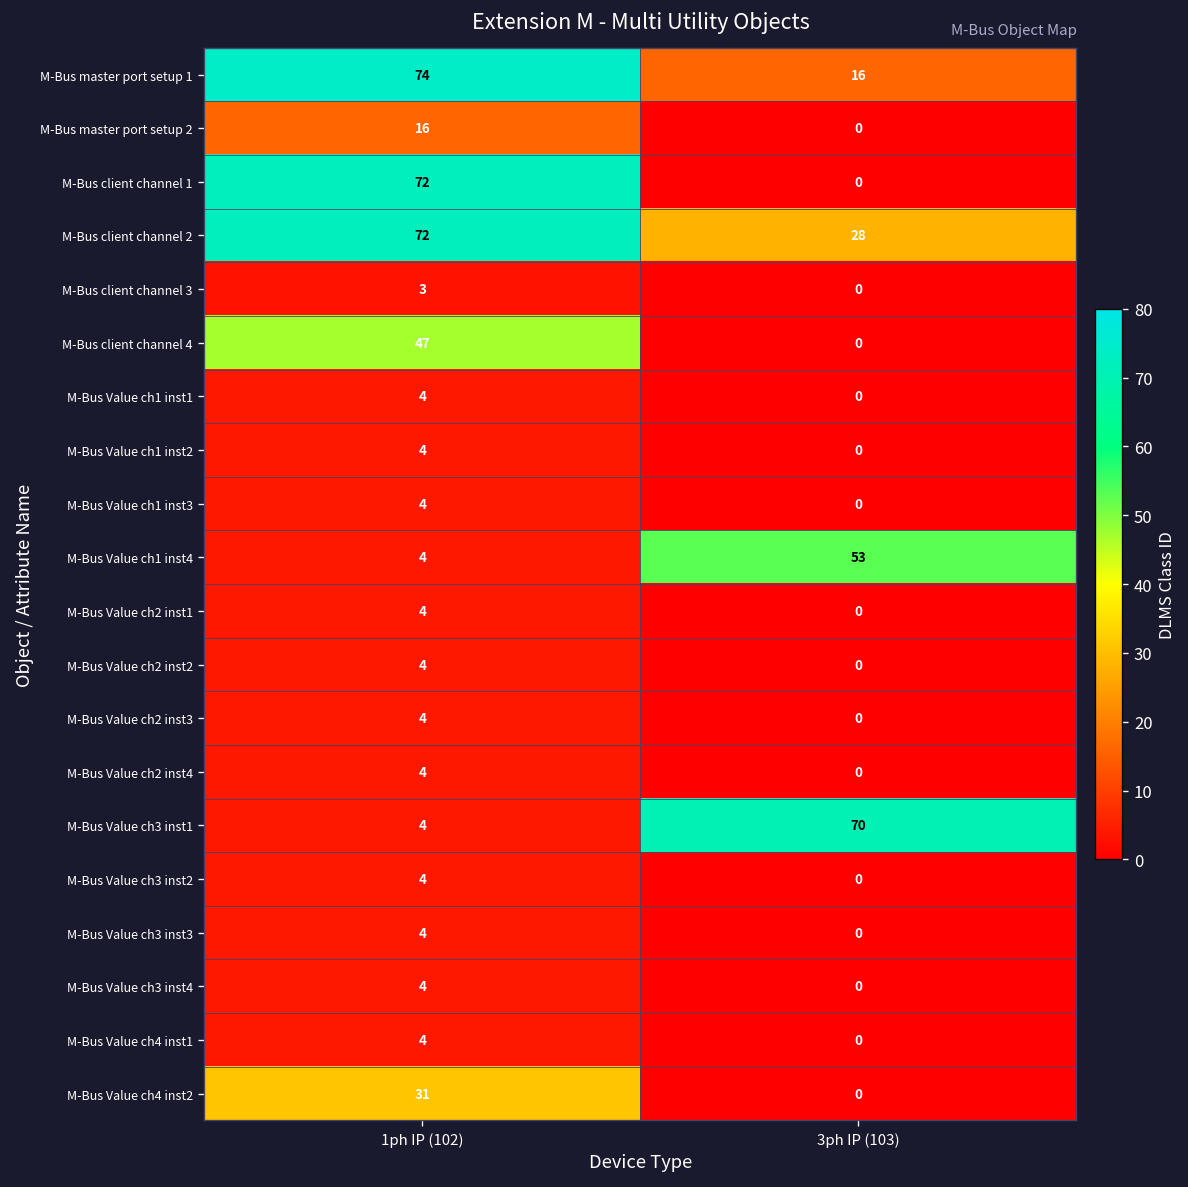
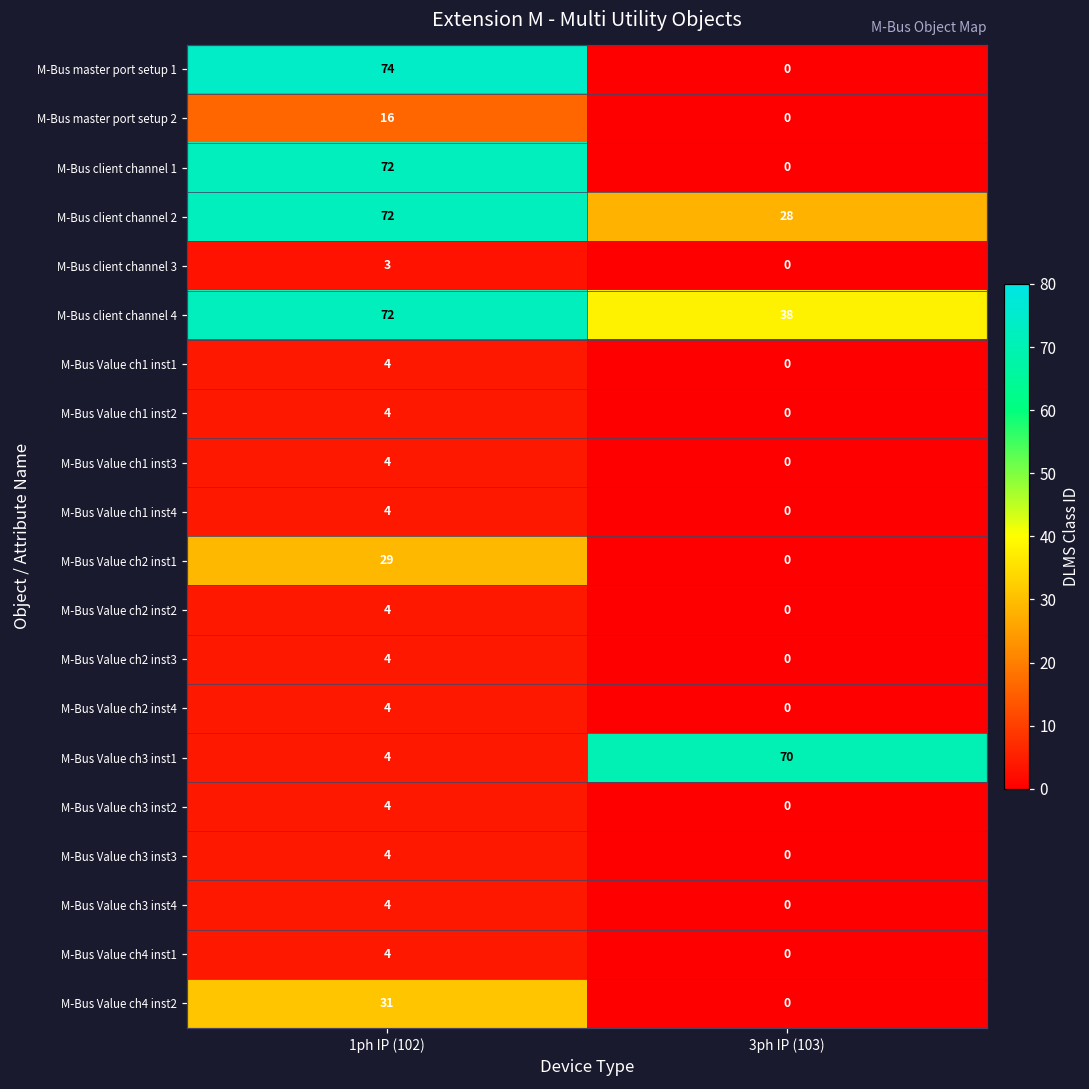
  {
    "M-Bus master port setup 1": {
      "1ph IP (102)": 74,
-     "3ph IP (103)": 16
+     "3ph IP (103)": 0
    },
    "M-Bus master port setup 2": {
      "1ph IP (102)": 16,
      "3ph IP (103)": 0
    },
    "M-Bus client channel 1": {
      "1ph IP (102)": 72,
      "3ph IP (103)": 0
    },
    "M-Bus client channel 2": {
      "1ph IP (102)": 72,
      "3ph IP (103)": 28
    },
    "M-Bus client channel 3": {
      "1ph IP (102)": 3,
      "3ph IP (103)": 0
    },
    "M-Bus client channel 4": {
-     "1ph IP (102)": 47,
-     "3ph IP (103)": 0
+     "1ph IP (102)": 72,
+     "3ph IP (103)": 38
    },
    "M-Bus Value ch1 inst1": {
      "1ph IP (102)": 4,
      "3ph IP (103)": 0
    },
    "M-Bus Value ch1 inst2": {
      "1ph IP (102)": 4,
      "3ph IP (103)": 0
    },
    "M-Bus Value ch1 inst3": {
      "1ph IP (102)": 4,
      "3ph IP (103)": 0
    },
    "M-Bus Value ch1 inst4": {
      "1ph IP (102)": 4,
-     "3ph IP (103)": 53
+     "3ph IP (103)": 0
    },
    "M-Bus Value ch2 inst1": {
-     "1ph IP (102)": 4,
+     "1ph IP (102)": 29,
      "3ph IP (103)": 0
    },
    "M-Bus Value ch2 inst2": {
      "1ph IP (102)": 4,
      "3ph IP (103)": 0
    },
    "M-Bus Value ch2 inst3": {
      "1ph IP (102)": 4,
      "3ph IP (103)": 0
    },
    "M-Bus Value ch2 inst4": {
      "1ph IP (102)": 4,
      "3ph IP (103)": 0
    },
    "M-Bus Value ch3 inst1": {
      "1ph IP (102)": 4,
      "3ph IP (103)": 70
    },
    "M-Bus Value ch3 inst2": {
      "1ph IP (102)": 4,
      "3ph IP (103)": 0
    },
    "M-Bus Value ch3 inst3": {
      "1ph IP (102)": 4,
      "3ph IP (103)": 0
    },
    "M-Bus Value ch3 inst4": {
      "1ph IP (102)": 4,
      "3ph IP (103)": 0
    },
    "M-Bus Value ch4 inst1": {
      "1ph IP (102)": 4,
      "3ph IP (103)": 0
    },
    "M-Bus Value ch4 inst2": {
      "1ph IP (102)": 31,
      "3ph IP (103)": 0
    }
  }
